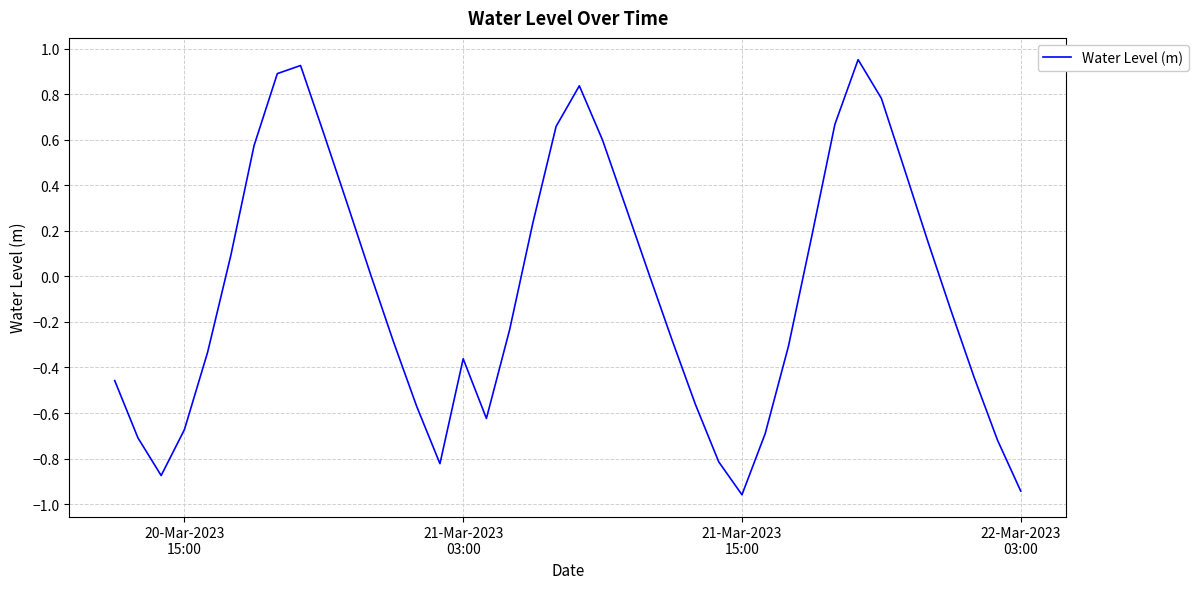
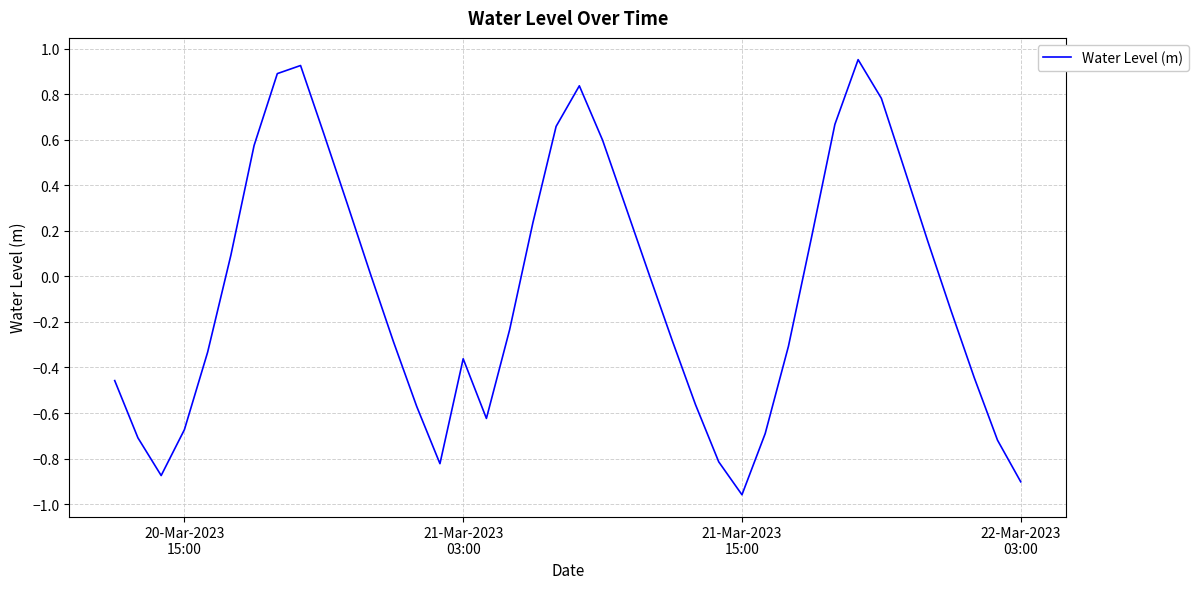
  {
    "20-Mar-2023 15:00": -0.67,
    "21-Mar-2023 03:00": -0.36,
    "21-Mar-2023 15:00": -0.96,
-   "22-Mar-2023 03:00": -0.94
+   "22-Mar-2023 03:00": -0.90
  }
